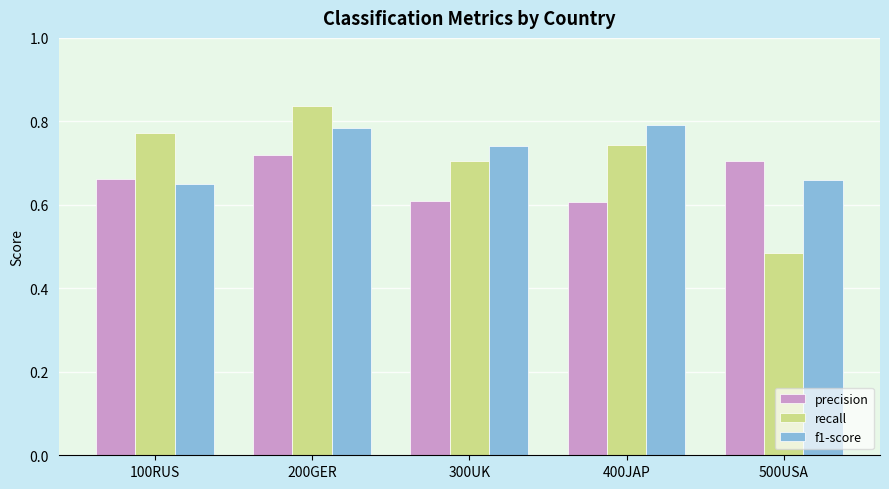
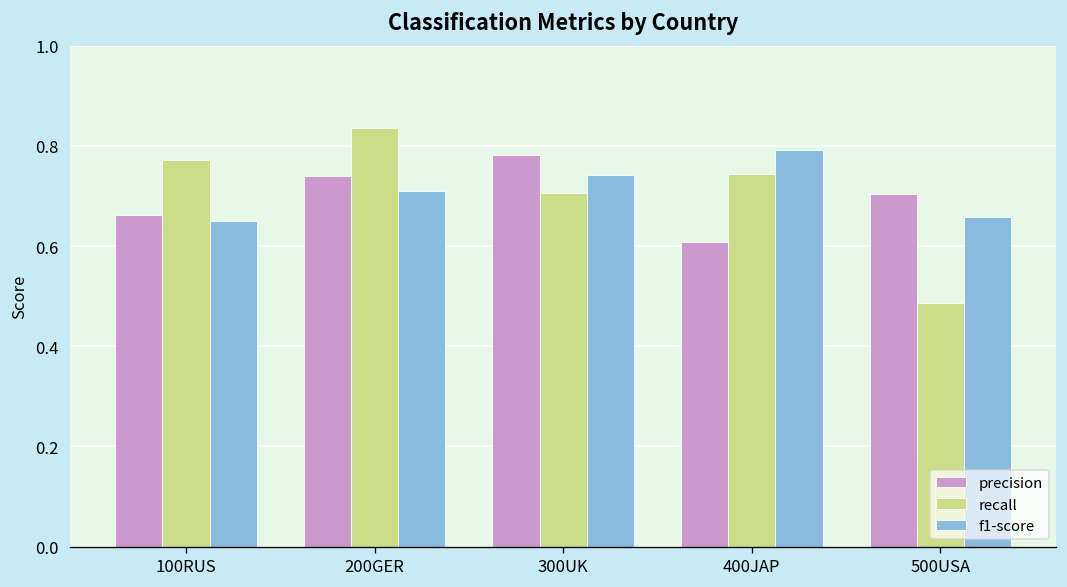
  {
    "precision": {
      "100RUS": 0.66,
-     "200GER": 0.72,
-     "300UK": 0.61,
+     "200GER": 0.74,
+     "300UK": 0.78,
      "400JAP": 0.61,
      "500USA": 0.70
    },
    "recall": {
      "100RUS": 0.77,
      "200GER": 0.84,
      "300UK": 0.70,
      "400JAP": 0.74,
      "500USA": 0.49
    },
    "f1-score": {
      "100RUS": 0.65,
-     "200GER": 0.78,
+     "200GER": 0.71,
      "300UK": 0.74,
      "400JAP": 0.79,
      "500USA": 0.66
    }
  }
